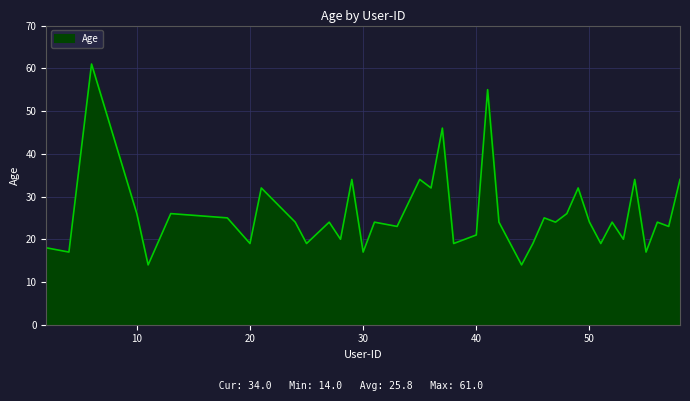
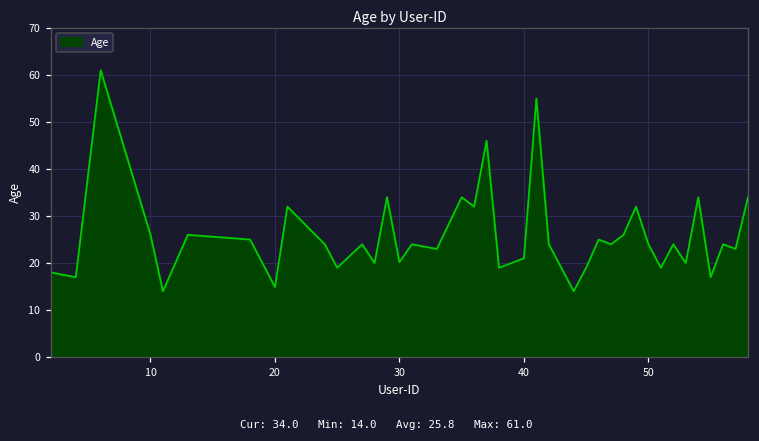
  {
    "10": 26,
-   "20": 19,
-   "30": 17,
+   "20": 15,
+   "30": 20,
    "40": 21,
    "50": 24
  }
